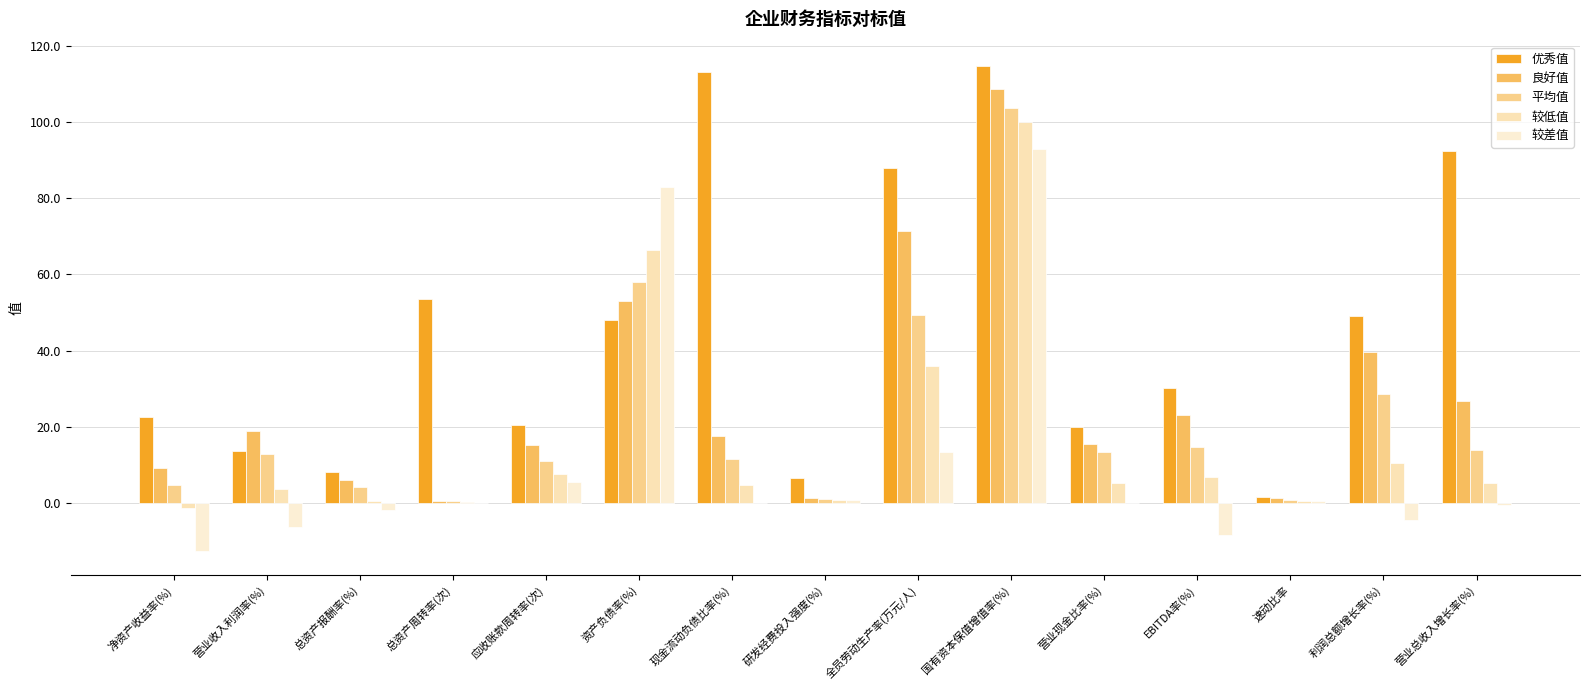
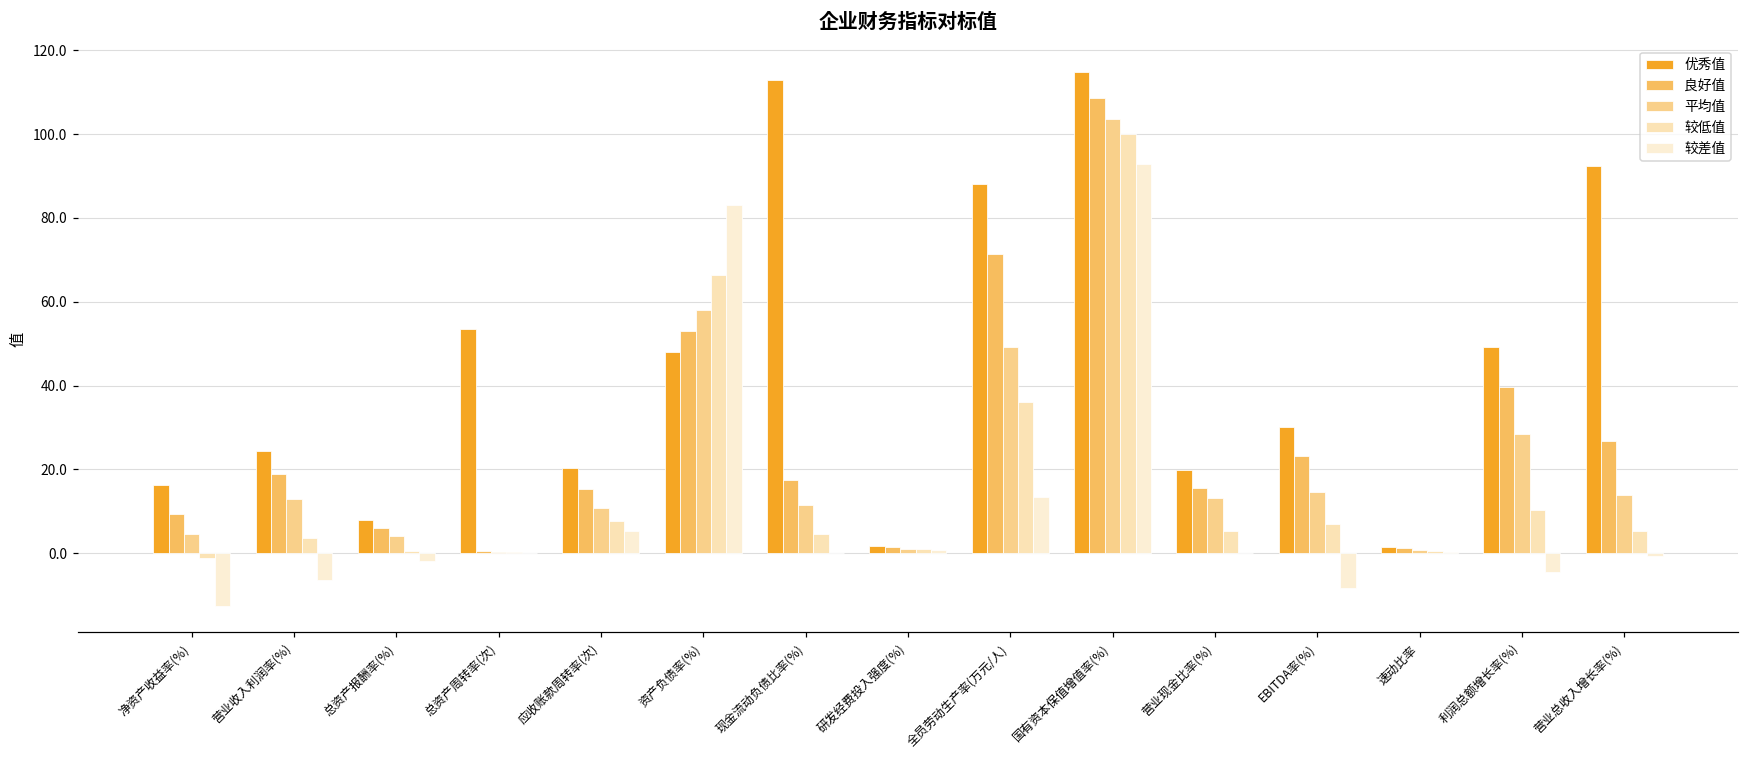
  {
    "优秀值": {
-     "净资产收益率(%)": 23,
-     "营业收入利润率(%)": 14,
+     "净资产收益率(%)": 16,
+     "营业收入利润率(%)": 25,
      "总资产报酬率(%)": 8,
      "总资产周转率(次)": 53,
      "应收账款周转率(次)": 20,
      "资产负债率(%)": 48,
      "现金流动负债比率(%)": 113,
-     "研发经费投入强度(%)": 7,
+     "研发经费投入强度(%)": 2,
      "全员劳动生产率(万元/人)": 88,
      "国有资本保值增值率(%)": 115,
      "营业现金比率(%)": 20,
      "EBITDA率(%)": 30,
      "速动比率": 2,
      "利润总额增长率(%)": 49,
      "营业总收入增长率(%)": 92
    }
  }
